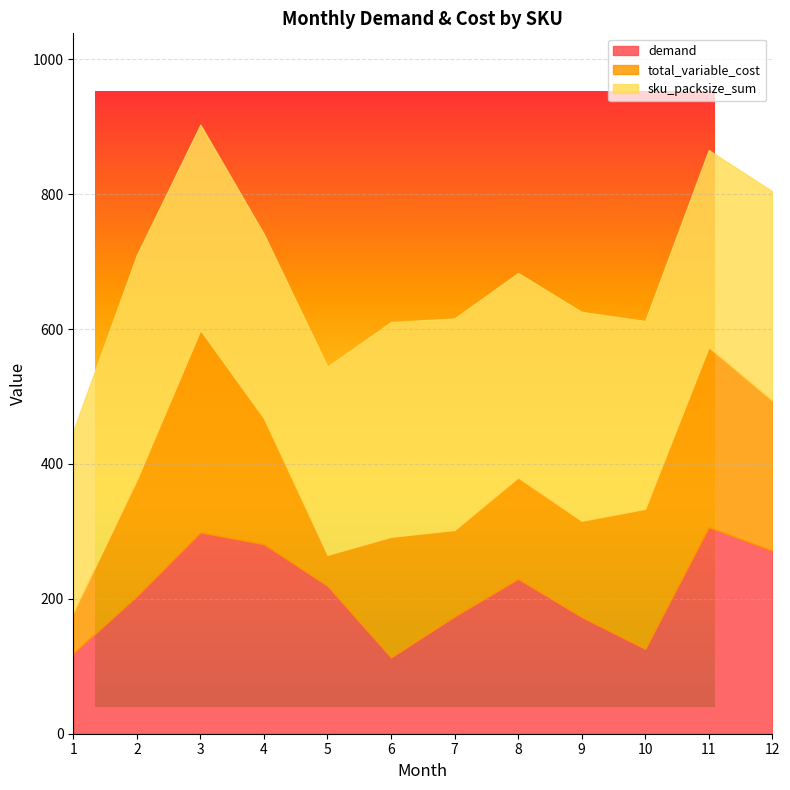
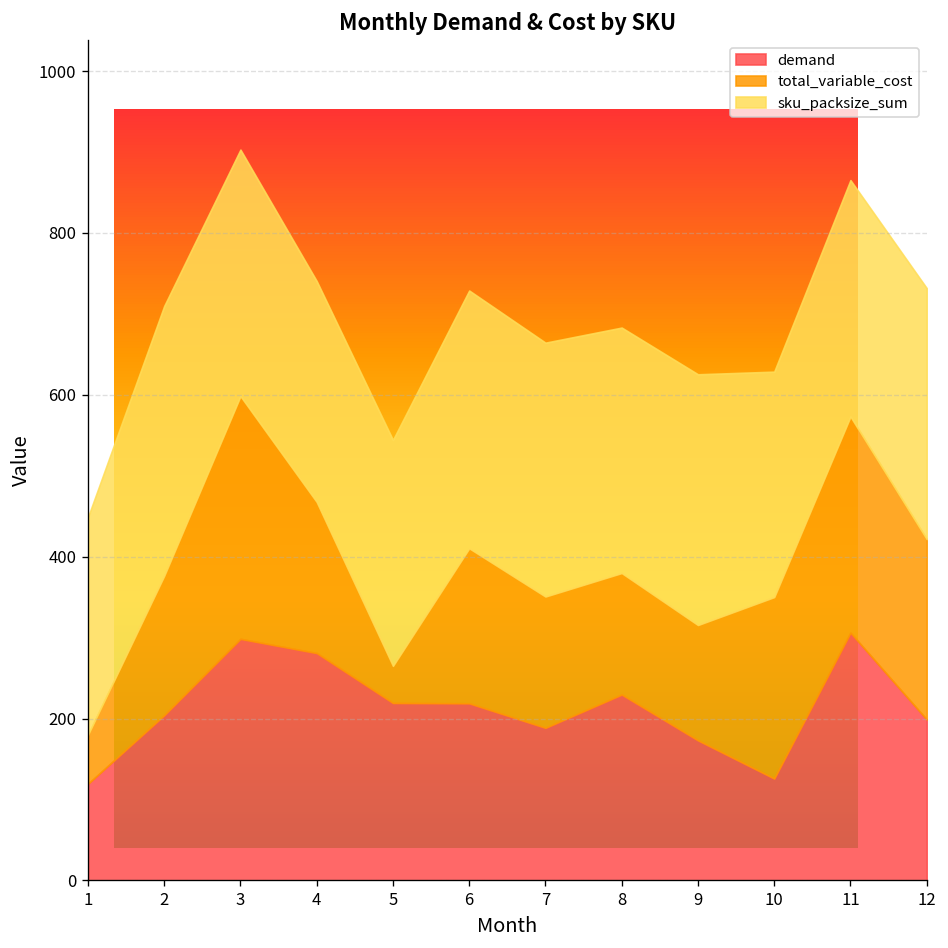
  {
    "demand": {
      "1": 120,
      "2": 200,
      "3": 300,
      "4": 280,
      "5": 220,
-     "6": 110,
-     "7": 170,
+     "6": 220,
+     "7": 190,
      "8": 230,
      "9": 170,
      "10": 130,
      "11": 310,
-     "12": 270
+     "12": 200
    },
    "total_variable_cost": {
      "1": 60,
      "2": 170,
      "3": 300,
      "4": 190,
      "5": 50,
-     "6": 180,
-     "7": 130,
+     "6": 190,
+     "7": 160,
      "8": 150,
      "9": 140,
-     "10": 210,
+     "10": 220,
      "11": 270,
      "12": 220
    },
    "sku_packsize_sum": {
      "1": 270,
      "2": 330,
      "3": 300,
      "4": 270,
      "5": 280,
      "6": 320,
      "7": 310,
      "8": 300,
      "9": 310,
      "10": 280,
      "11": 290,
      "12": 310
    }
  }
